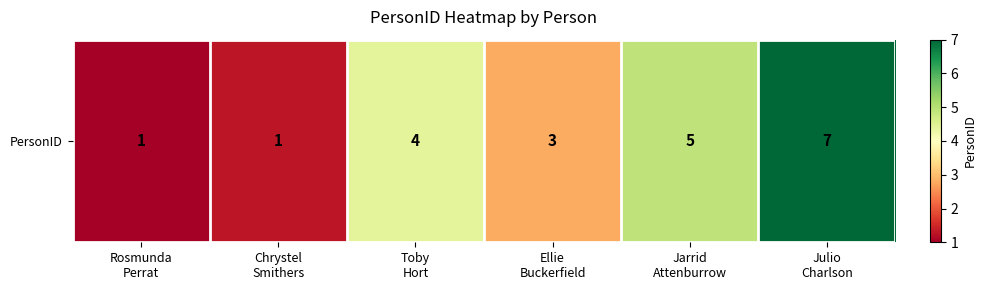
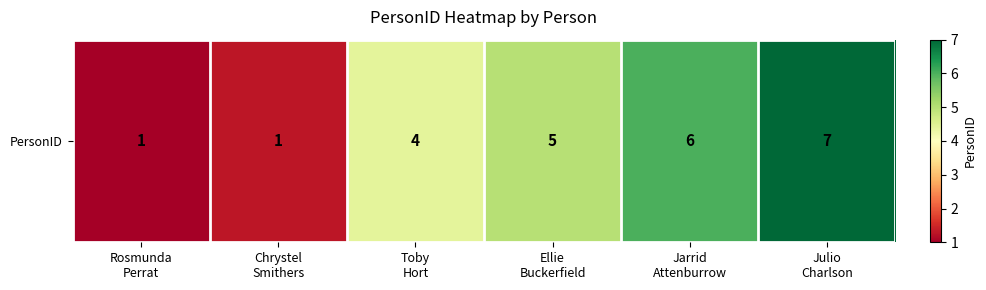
  {
    "PersonID": {
      "Rosmunda Perrat": 1,
      "Chrystel Smithers": 1,
      "Toby Hort": 4,
-     "Ellie Buckerfield": 3,
-     "Jarrid Attenburrow": 5,
+     "Ellie Buckerfield": 5,
+     "Jarrid Attenburrow": 6,
      "Julio Charlson": 7
    }
  }
